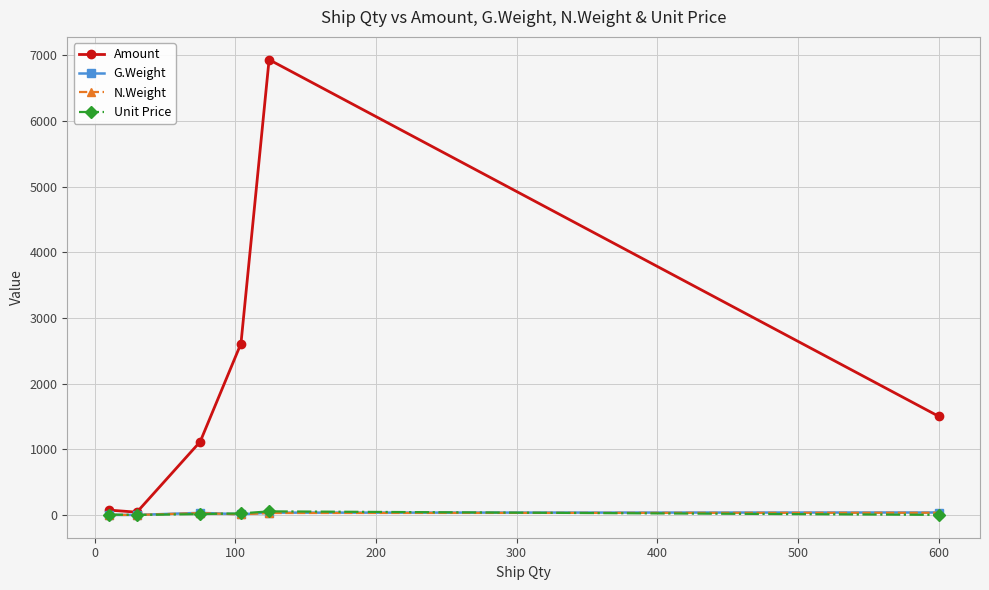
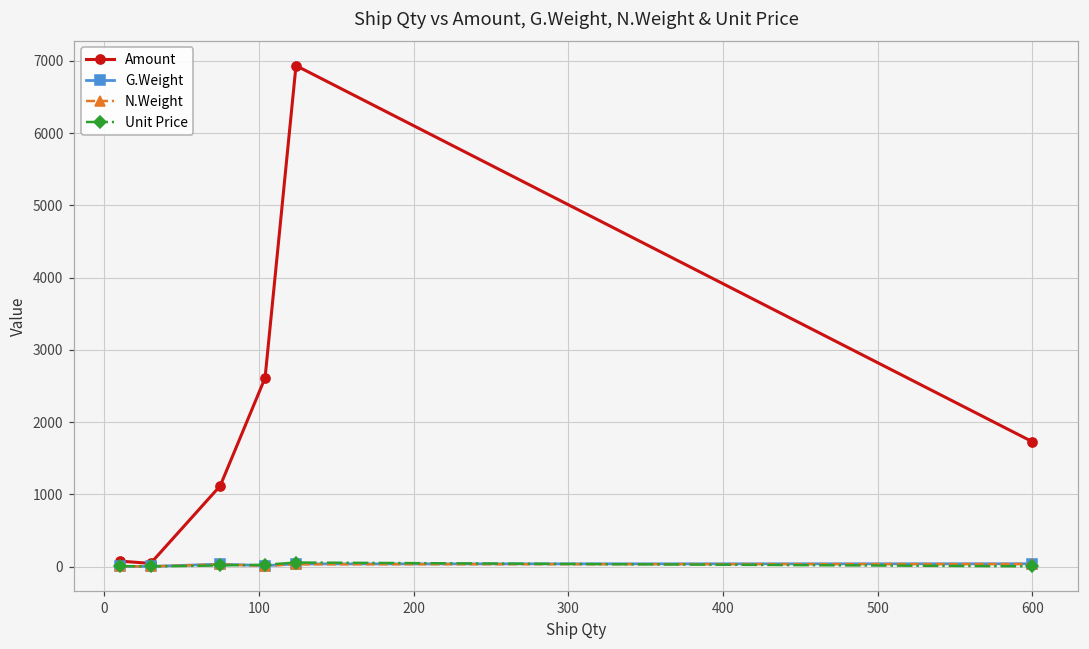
  {
    "Amount": {
-     "600": 1500
+     "600": 1700
    }
  }
